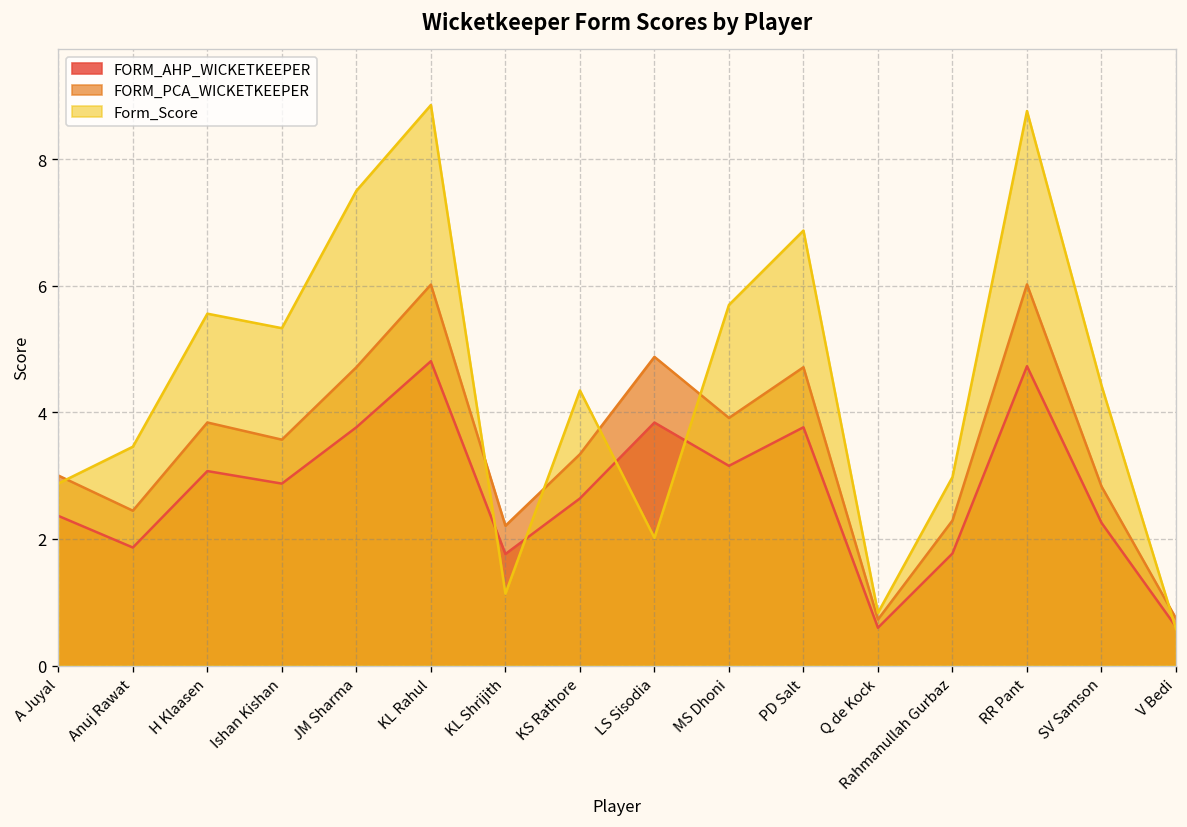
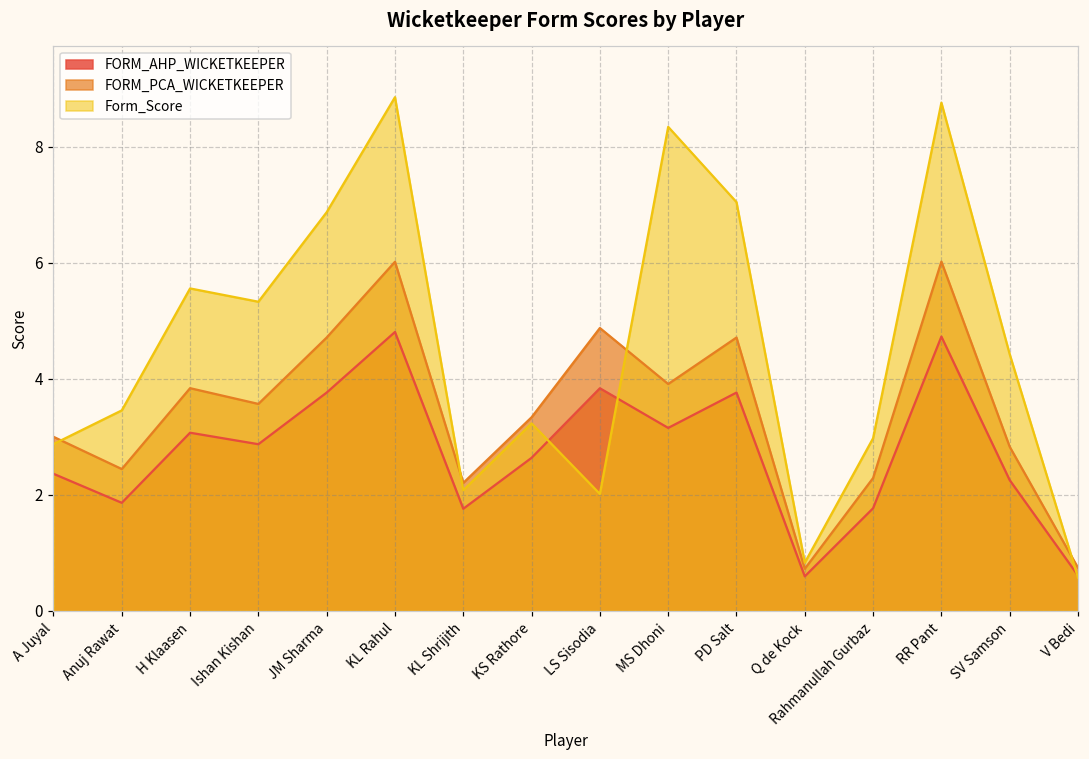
  {
    "Form_Score": {
      "A Juyal": 2.9,
      "Anuj Rawat": 3.5,
      "H Klaasen": 5.6,
      "Ishan Kishan": 5.3,
-     "JM Sharma": 7.5,
+     "JM Sharma": 6.9,
      "KL Rahul": 8.9,
-     "KL Shrijith": 1.1,
-     "KS Rathore": 4.3,
+     "KL Shrijith": 2.1,
+     "KS Rathore": 3.2,
      "LS Sisodia": 2.0,
-     "MS Dhoni": 5.7,
-     "PD Salt": 6.9,
+     "MS Dhoni": 8.3,
+     "PD Salt": 7.0,
      "Q de Kock": 0.8,
      "Rahmanullah Gurbaz": 3.0,
      "RR Pant": 8.8,
      "SV Samson": 4.4
    }
  }
